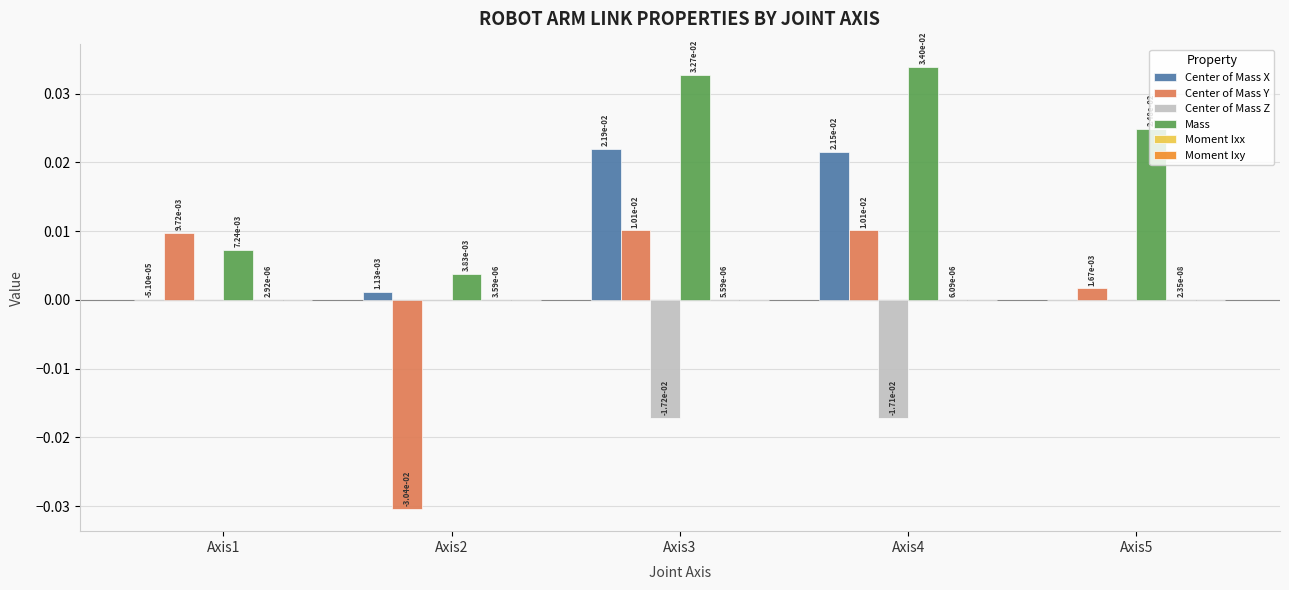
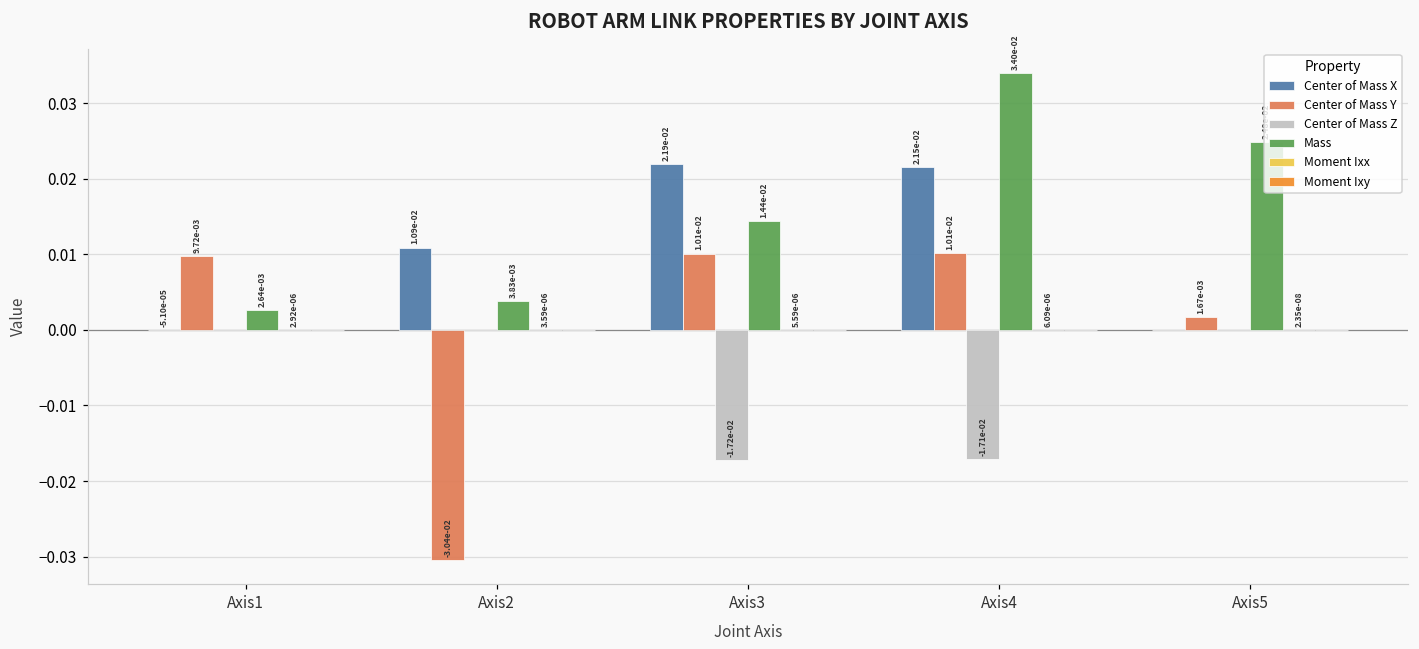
  {
    "Center of Mass X": {
      "Axis1": "-5.10e-05",
-     "Axis2": "1.13e-03",
+     "Axis2": "1.09e-02",
      "Axis3": "2.19e-02",
      "Axis4": "2.15e-02"
    },
    "Center of Mass Z": {
      "Axis3": "-1.72e-02",
      "Axis4": "-1.71e-02"
    },
    "Mass": {
-     "Axis1": "7.24e-03",
+     "Axis1": "2.64e-03",
      "Axis2": "3.83e-03",
-     "Axis3": "3.27e-02",
+     "Axis3": "1.44e-02",
      "Axis4": "3.40e-02"
    },
    "Moment Ixx": {
      "Axis1": "2.92e-06",
      "Axis2": "3.59e-06",
      "Axis3": "5.59e-06",
      "Axis4": "6.09e-06",
      "Axis5": "2.35e-08"
    }
  }
